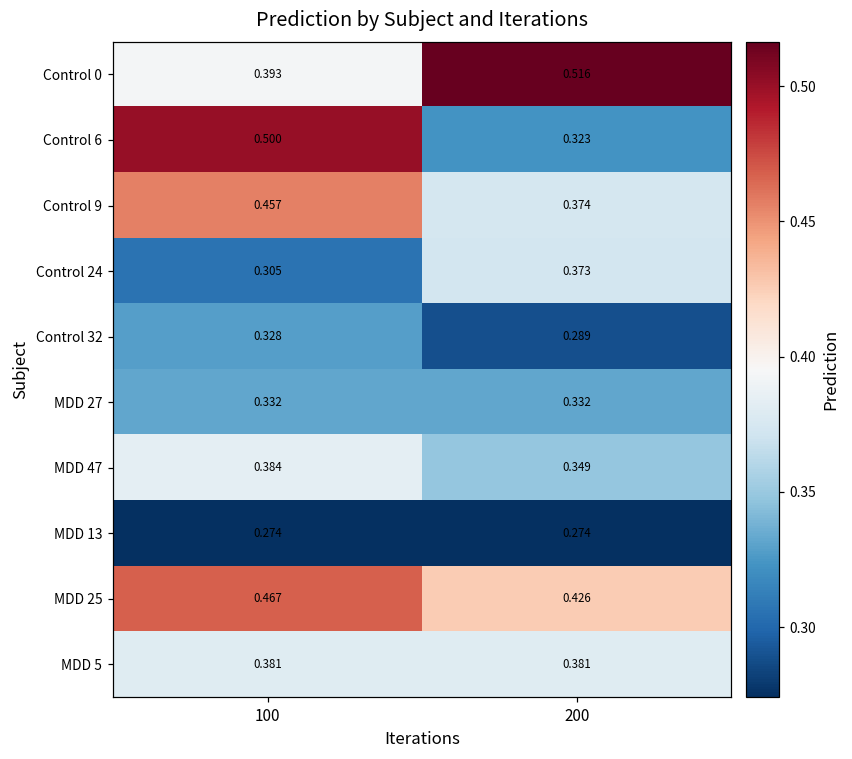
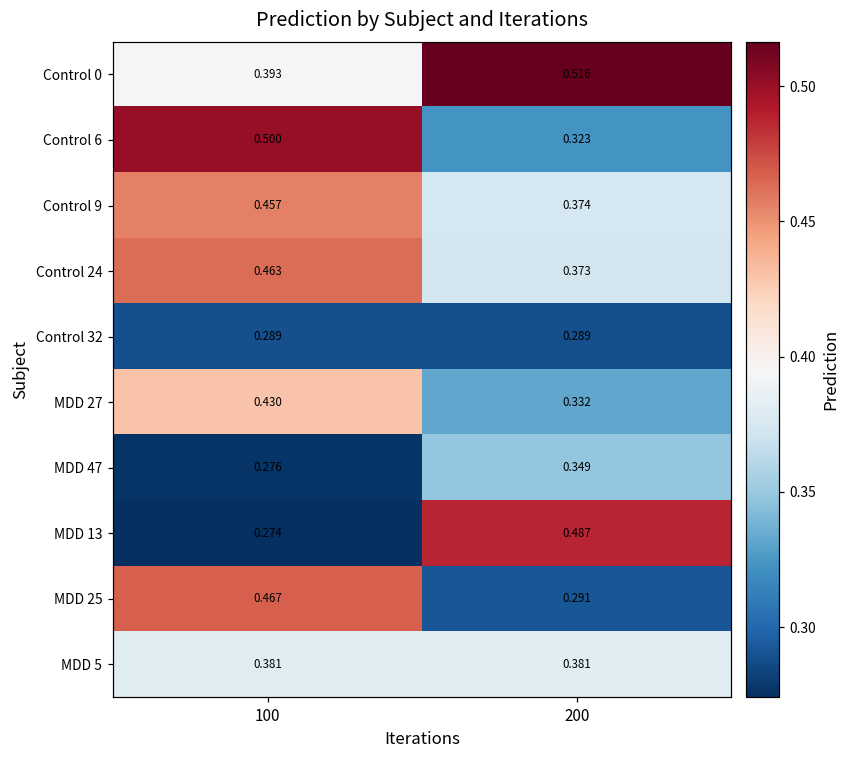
  {
    "Control 0": {
      "100": 0.393,
      "200": 0.516
    },
    "Control 6": {
      "100": 0.500,
      "200": 0.323
    },
    "Control 9": {
      "100": 0.457,
      "200": 0.374
    },
    "Control 24": {
-     "100": 0.305,
+     "100": 0.463,
      "200": 0.373
    },
    "Control 32": {
-     "100": 0.328,
+     "100": 0.289,
      "200": 0.289
    },
    "MDD 27": {
-     "100": 0.332,
+     "100": 0.430,
      "200": 0.332
    },
    "MDD 47": {
-     "100": 0.384,
+     "100": 0.276,
      "200": 0.349
    },
    "MDD 13": {
      "100": 0.274,
-     "200": 0.274
+     "200": 0.487
    },
    "MDD 25": {
      "100": 0.467,
-     "200": 0.426
+     "200": 0.291
    },
    "MDD 5": {
      "100": 0.381,
      "200": 0.381
    }
  }
